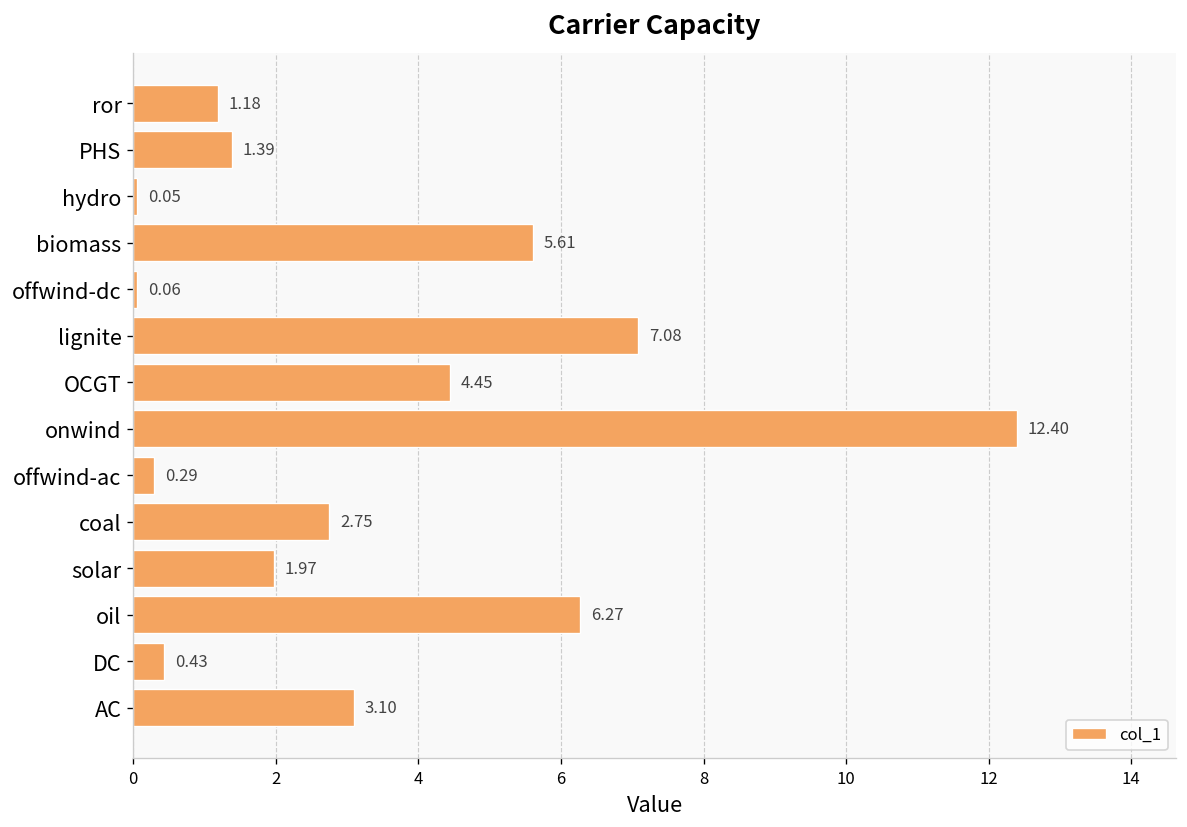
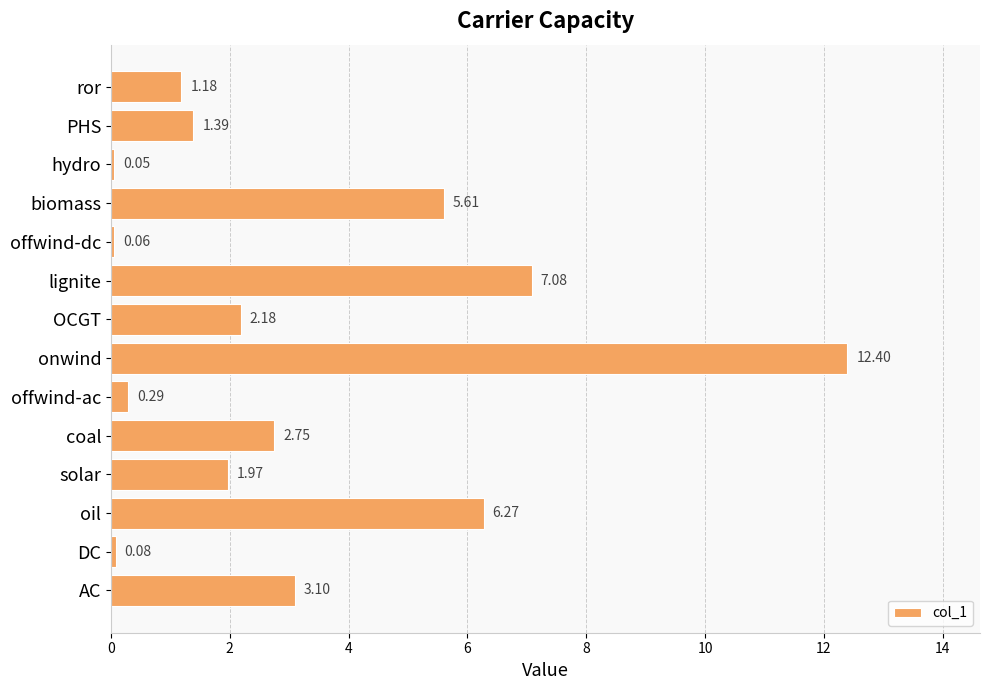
  {
    "ror": 1.18,
    "PHS": 1.39,
    "hydro": 0.05,
    "biomass": 5.61,
    "offwind-dc": 0.06,
    "lignite": 7.08,
-   "OCGT": 4.45,
+   "OCGT": 2.18,
    "onwind": 12.40,
    "offwind-ac": 0.29,
    "coal": 2.75,
    "solar": 1.97,
    "oil": 6.27,
-   "DC": 0.43,
+   "DC": 0.08,
    "AC": 3.10
  }
